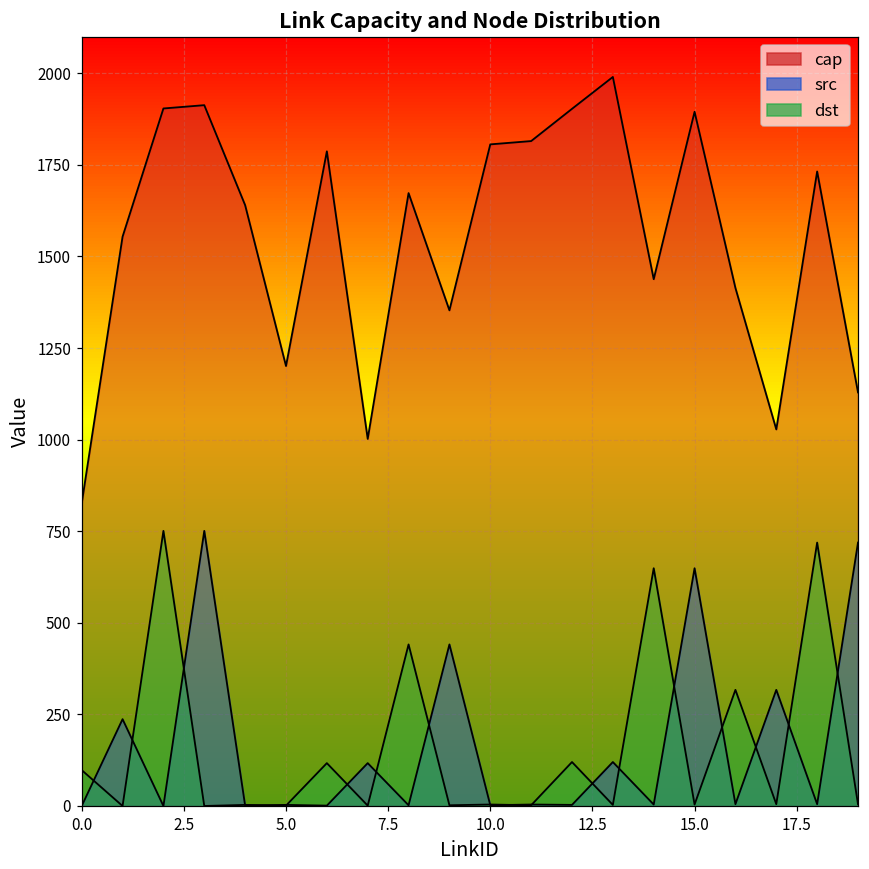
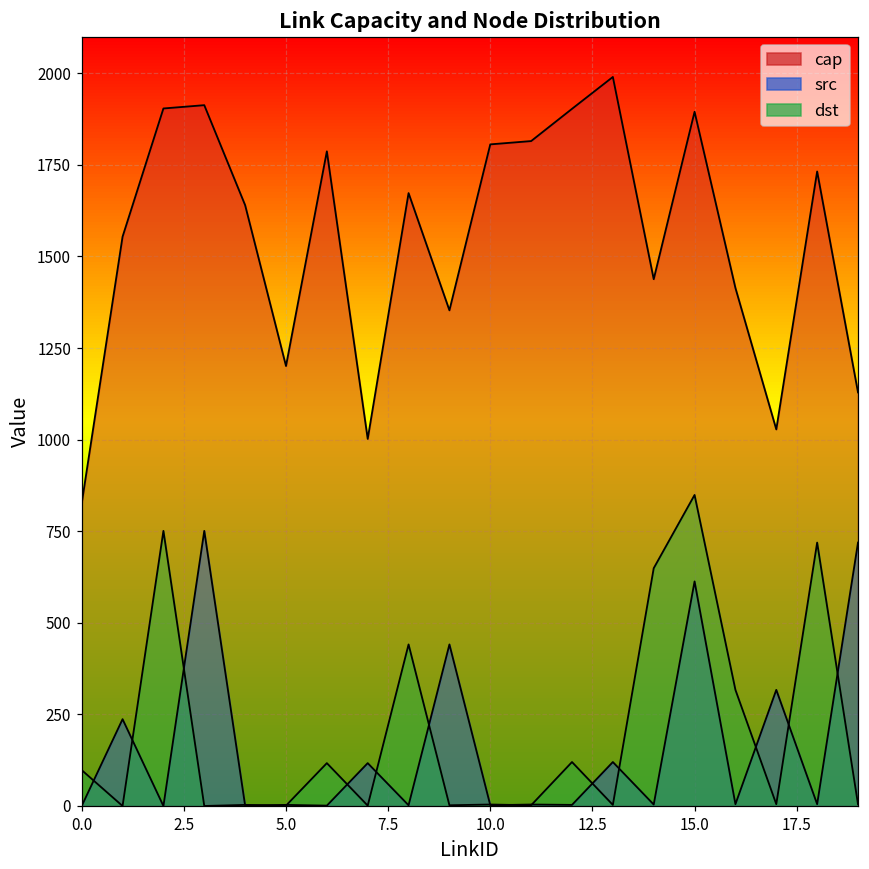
  {
    "cap": {
      "0.0": 830,
      "5.0": 1200,
      "10.0": 1810,
      "15.0": 1900
    },
    "src": {
      "0.0": 0,
-     "15.0": 650
+     "15.0": 610
    },
    "dst": {
      "0.0": 100,
-     "15.0": 0
+     "15.0": 850
    }
  }
